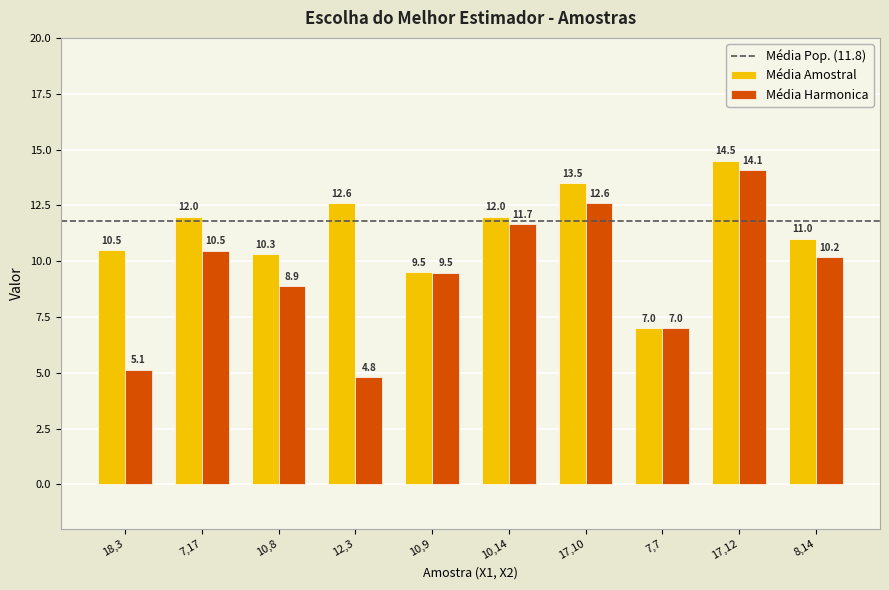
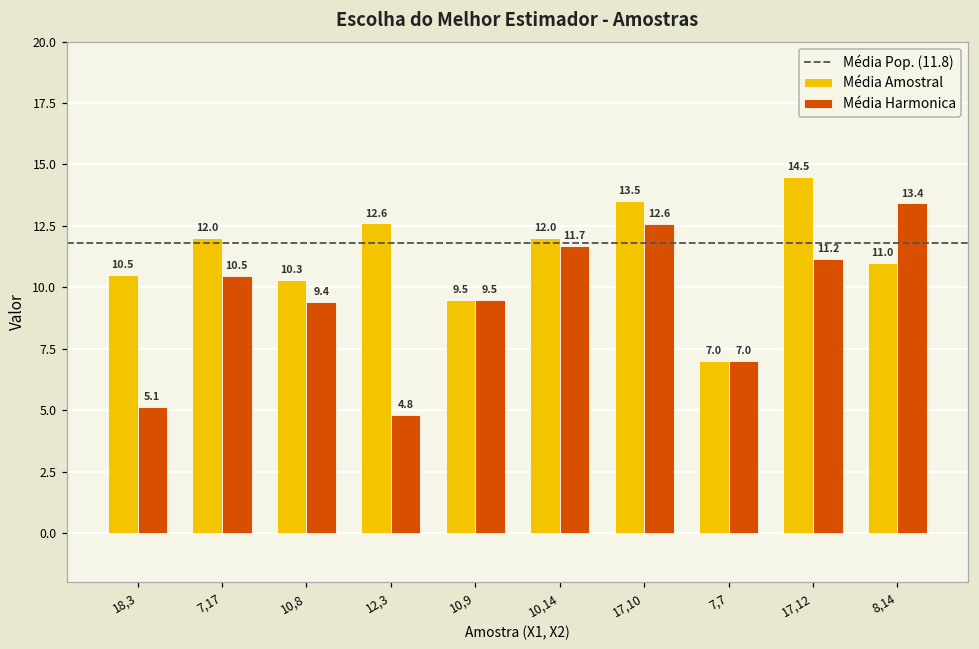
  {
    "Média Amostral": {
      "18,3": 10.5,
      "7,17": 12.0,
      "10,8": 10.3,
      "12,3": 12.6,
      "10,9": 9.5,
      "10,14": 12.0,
      "17,10": 13.5,
      "7,7": 7.0,
      "17,12": 14.5,
      "8,14": 11.0
    },
    "Média Harmonica": {
      "18,3": 5.1,
      "7,17": 10.5,
-     "10,8": 8.9,
+     "10,8": 9.4,
      "12,3": 4.8,
      "10,9": 9.5,
      "10,14": 11.7,
      "17,10": 12.6,
      "7,7": 7.0,
-     "17,12": 14.1,
-     "8,14": 10.2
+     "17,12": 11.2,
+     "8,14": 13.4
    }
  }
